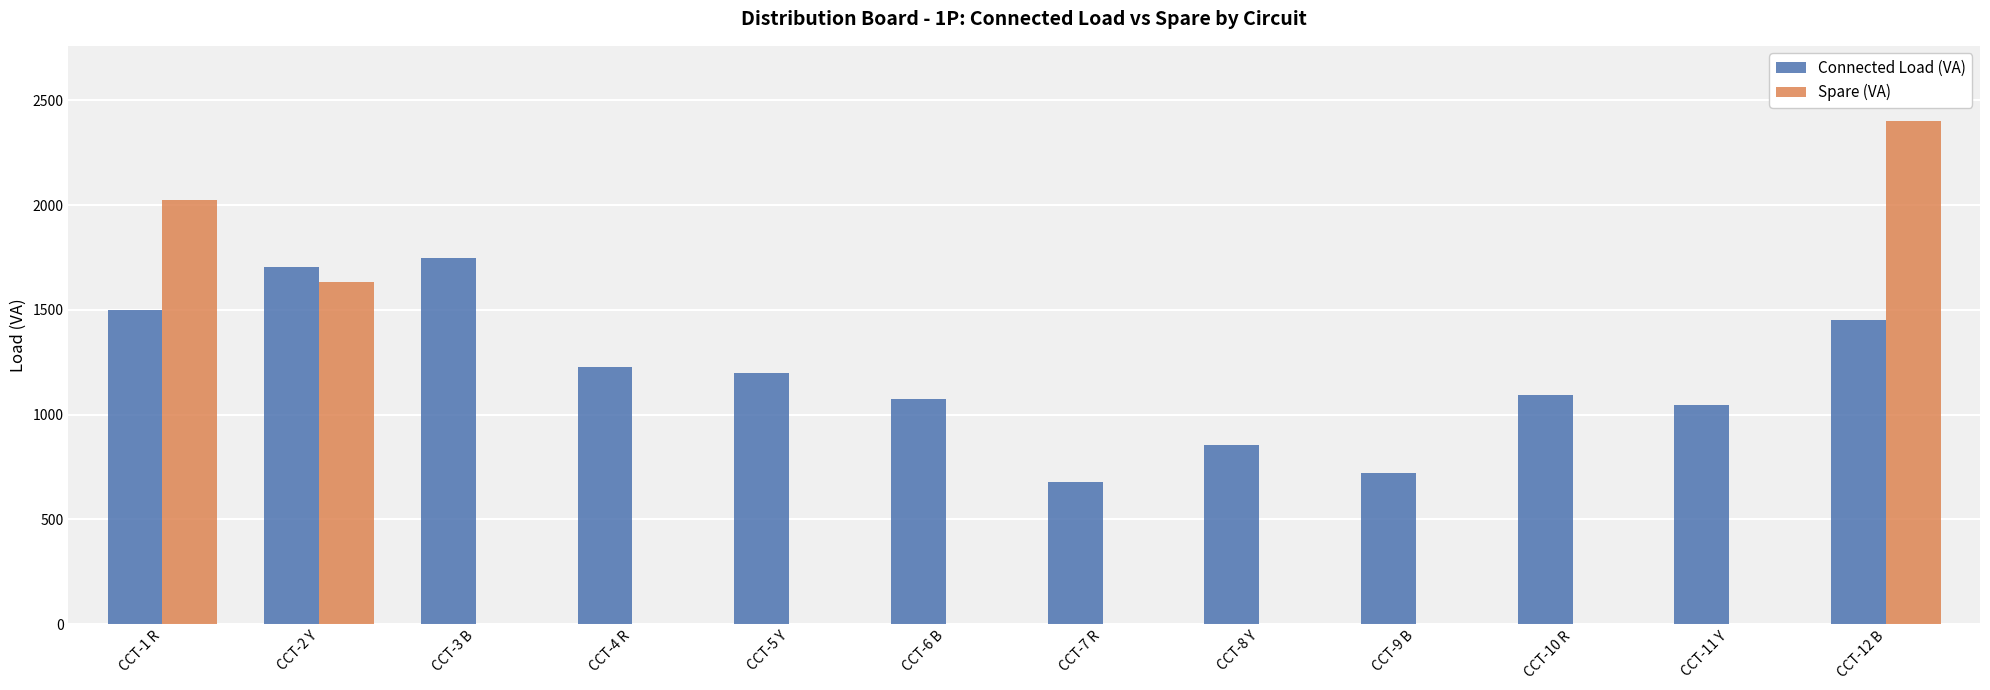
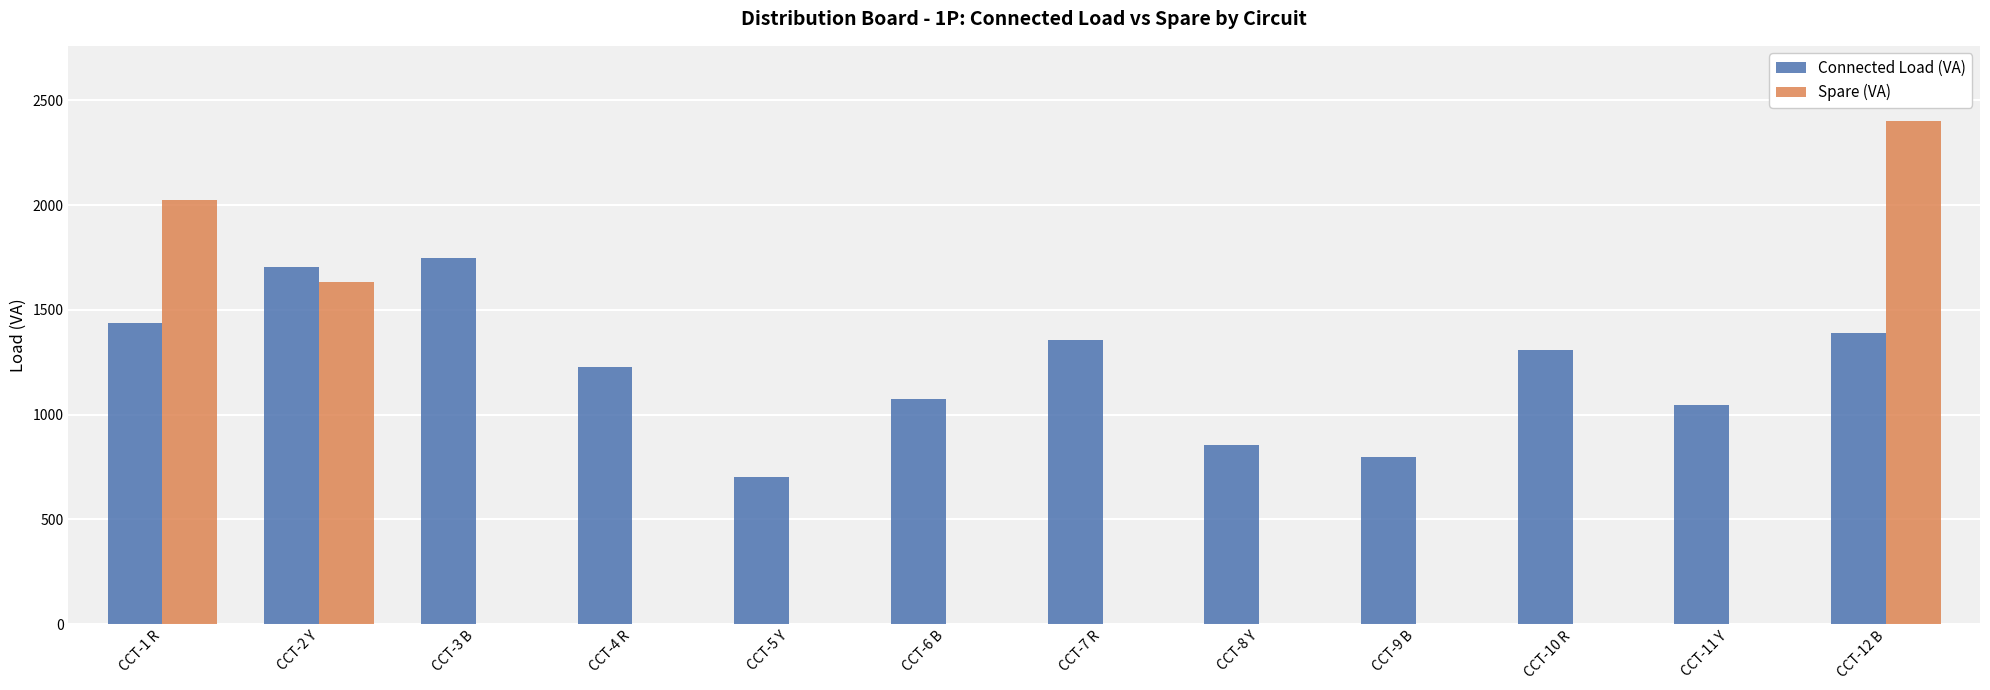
  {
    "Connected Load (VA)": {
-     "CCT-1 R": 1500,
+     "CCT-1 R": 1440,
      "CCT-2 Y": 1700,
      "CCT-3 B": 1750,
      "CCT-4 R": 1230,
-     "CCT-5 Y": 1200,
+     "CCT-5 Y": 700,
      "CCT-6 B": 1070,
-     "CCT-7 R": 680,
+     "CCT-7 R": 1350,
      "CCT-8 Y": 860,
-     "CCT-9 B": 720,
-     "CCT-10 R": 1090,
+     "CCT-9 B": 800,
+     "CCT-10 R": 1310,
      "CCT-11 Y": 1050,
-     "CCT-12 B": 1450
+     "CCT-12 B": 1390
    },
    "Spare (VA)": {
      "CCT-1 R": 2020,
      "CCT-2 Y": 1630,
      "CCT-3 B": 0,
      "CCT-4 R": 0,
      "CCT-5 Y": 0,
      "CCT-6 B": 0,
      "CCT-7 R": 0,
      "CCT-8 Y": 0,
      "CCT-9 B": 0,
      "CCT-10 R": 0,
      "CCT-11 Y": 0,
      "CCT-12 B": 2400
    }
  }
